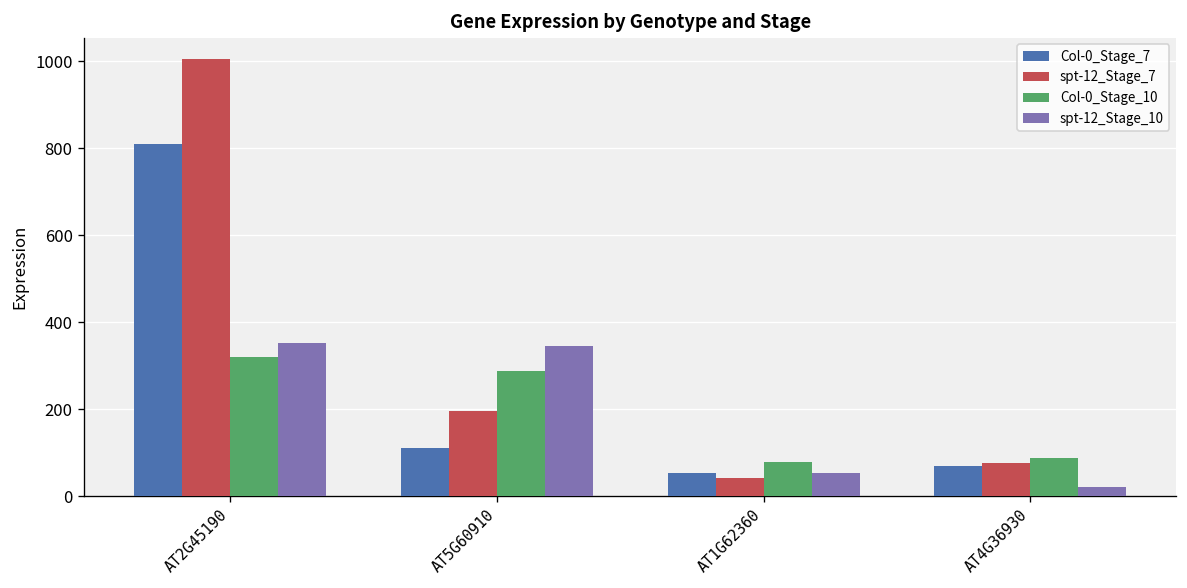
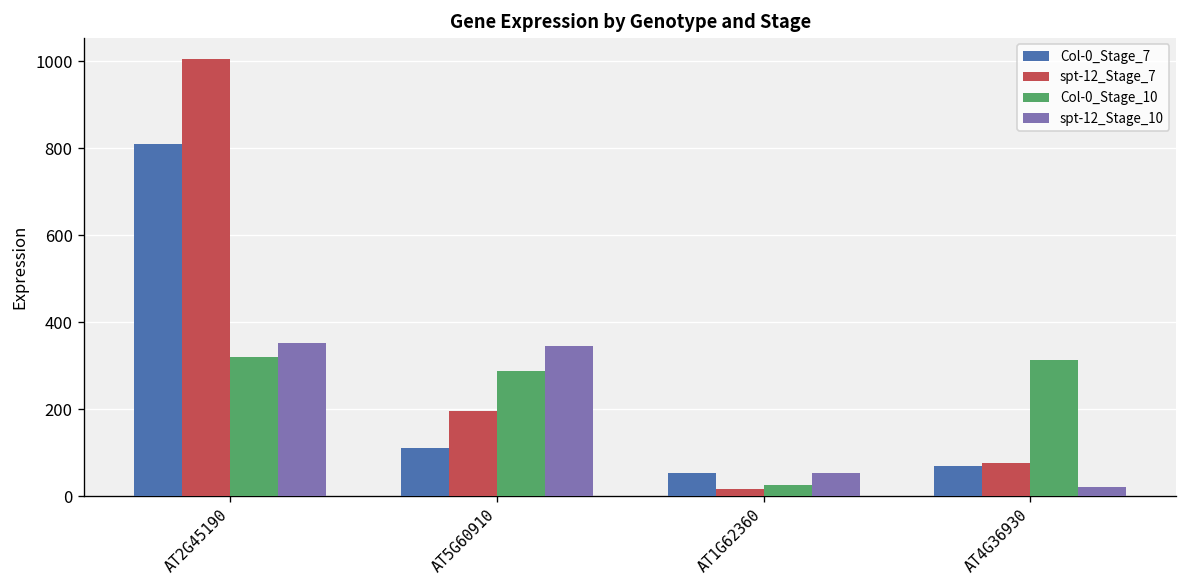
  {
    "spt-12_Stage_7": {
      "AT2G45190": 1000,
      "AT5G60910": 200,
-     "AT1G62360": 40,
+     "AT1G62360": 20,
      "AT4G36930": 80
    },
    "Col-0_Stage_10": {
      "AT2G45190": 320,
      "AT5G60910": 290,
-     "AT1G62360": 80,
-     "AT4G36930": 90
+     "AT1G62360": 20,
+     "AT4G36930": 310
    }
  }
